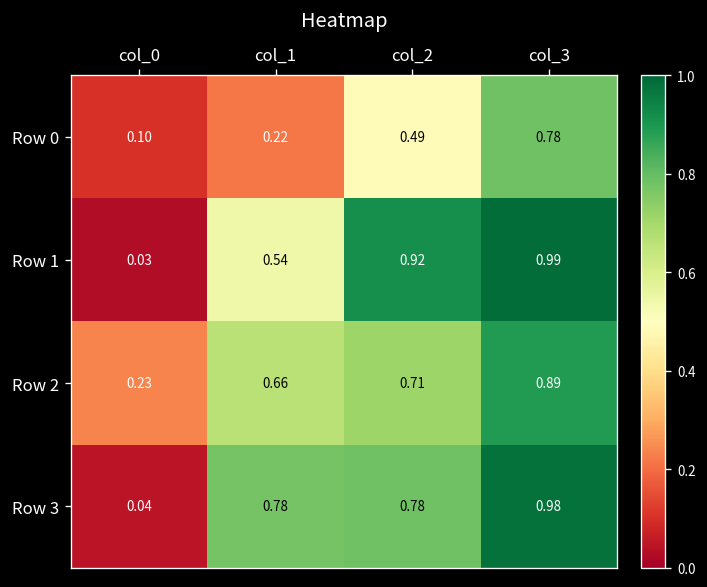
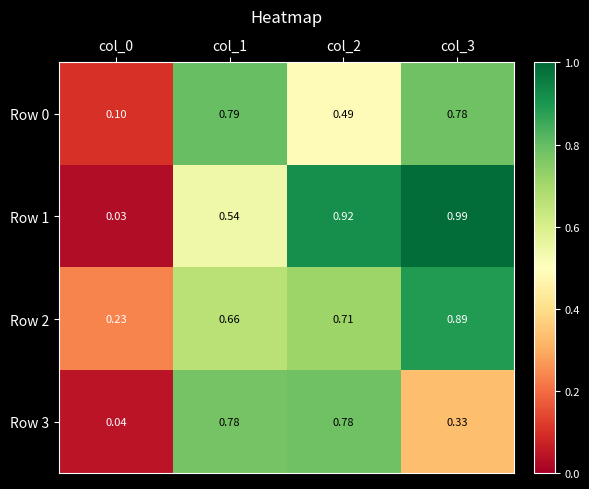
  {
    "Row 0": {
      "col_0": 0.10,
-     "col_1": 0.22,
+     "col_1": 0.79,
      "col_2": 0.49,
      "col_3": 0.78
    },
    "Row 1": {
      "col_0": 0.03,
      "col_1": 0.54,
      "col_2": 0.92,
      "col_3": 0.99
    },
    "Row 2": {
      "col_0": 0.23,
      "col_1": 0.66,
      "col_2": 0.71,
      "col_3": 0.89
    },
    "Row 3": {
      "col_0": 0.04,
      "col_1": 0.78,
      "col_2": 0.78,
-     "col_3": 0.98
+     "col_3": 0.33
    }
  }
